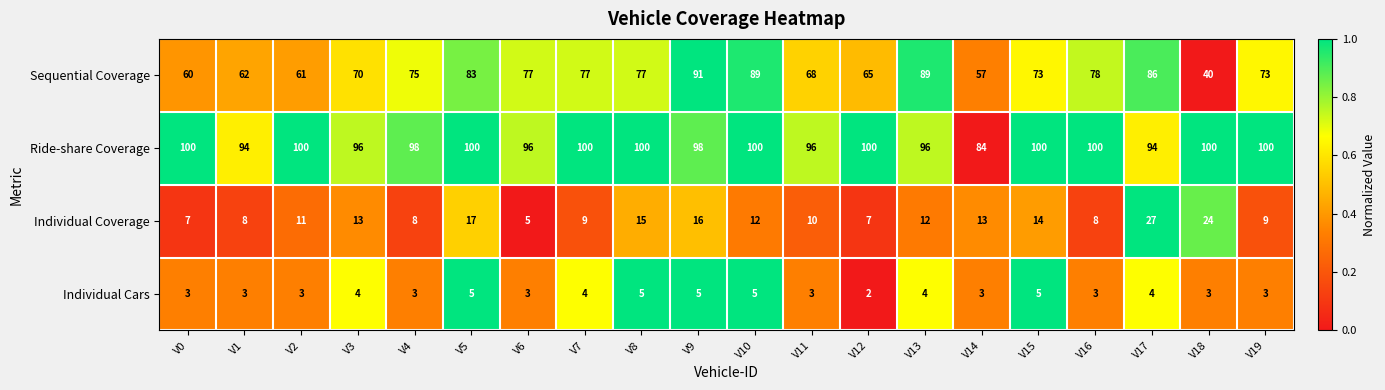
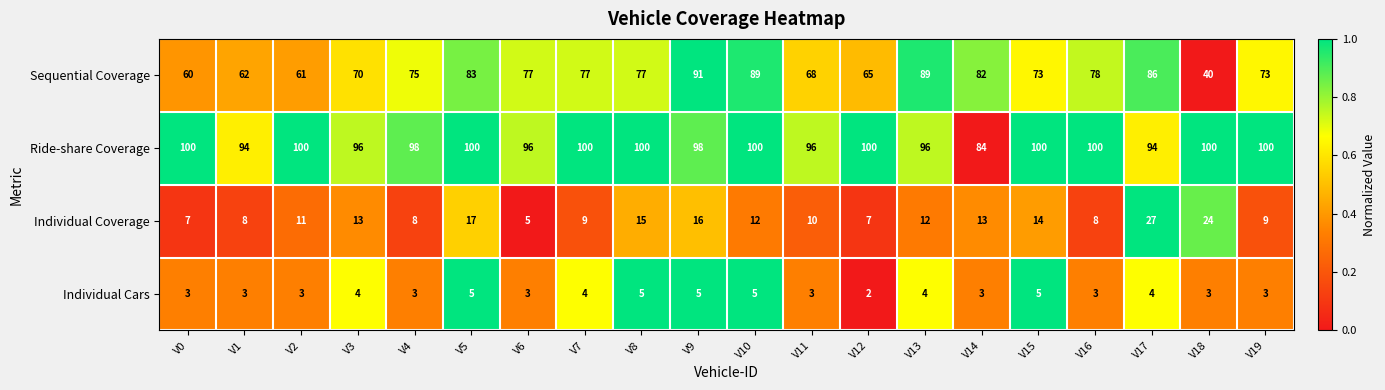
  {
    "Sequential Coverage": {
      "V0": 60,
      "V1": 62,
      "V2": 61,
      "V3": 70,
      "V4": 75,
      "V5": 83,
      "V6": 77,
      "V7": 77,
      "V8": 77,
      "V9": 91,
      "V10": 89,
      "V11": 68,
      "V12": 65,
      "V13": 89,
-     "V14": 57,
+     "V14": 82,
      "V15": 73,
      "V16": 78,
      "V17": 86,
      "V18": 40,
      "V19": 73
    },
    "Ride-share Coverage": {
      "V0": 100,
      "V1": 94,
      "V2": 100,
      "V3": 96,
      "V4": 98,
      "V5": 100,
      "V6": 96,
      "V7": 100,
      "V8": 100,
      "V9": 98,
      "V10": 100,
      "V11": 96,
      "V12": 100,
      "V13": 96,
      "V14": 84,
      "V15": 100,
      "V16": 100,
      "V17": 94,
      "V18": 100,
      "V19": 100
    },
    "Individual Coverage": {
      "V0": 7,
      "V1": 8,
      "V2": 11,
      "V3": 13,
      "V4": 8,
      "V5": 17,
      "V6": 5,
      "V7": 9,
      "V8": 15,
      "V9": 16,
      "V10": 12,
      "V11": 10,
      "V12": 7,
      "V13": 12,
      "V14": 13,
      "V15": 14,
      "V16": 8,
      "V17": 27,
      "V18": 24,
      "V19": 9
    },
    "Individual Cars": {
      "V0": 3,
      "V1": 3,
      "V2": 3,
      "V3": 4,
      "V4": 3,
      "V5": 5,
      "V6": 3,
      "V7": 4,
      "V8": 5,
      "V9": 5,
      "V10": 5,
      "V11": 3,
      "V12": 2,
      "V13": 4,
      "V14": 3,
      "V15": 5,
      "V16": 3,
      "V17": 4,
      "V18": 3,
      "V19": 3
    }
  }
